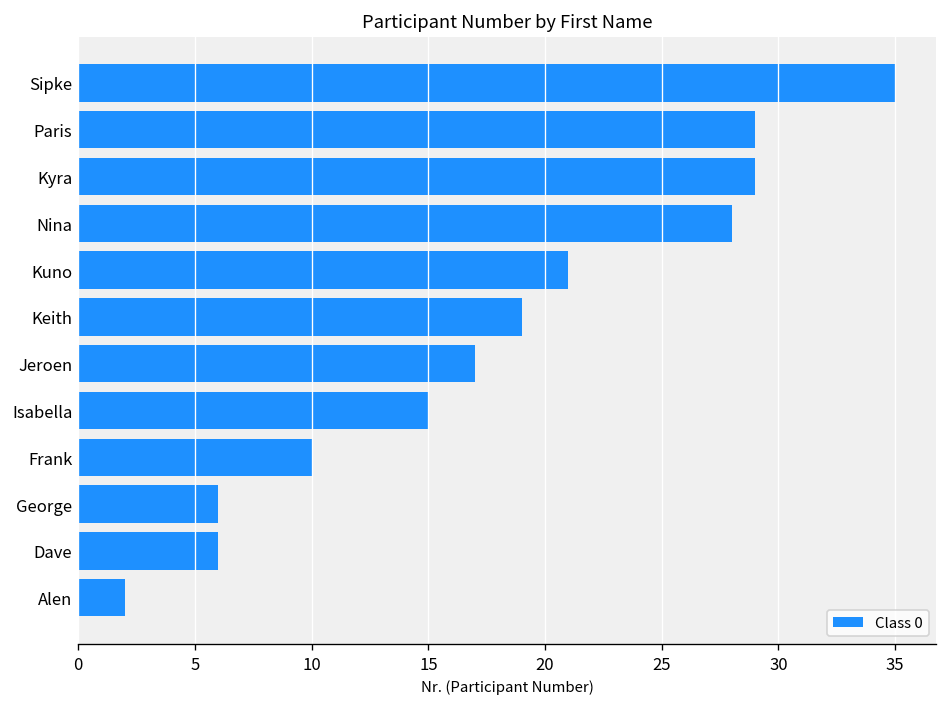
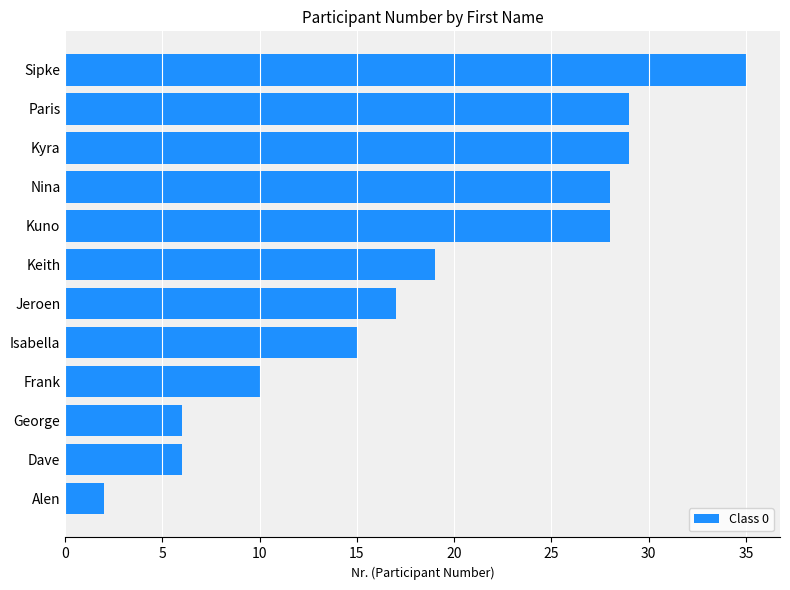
  {
    "Sipke": 35,
    "Paris": 29,
    "Kyra": 29,
    "Nina": 28,
-   "Kuno": 21,
+   "Kuno": 28,
    "Keith": 19,
    "Jeroen": 17,
    "Isabella": 15,
    "Frank": 10,
    "George": 6,
    "Dave": 6,
    "Alen": 2
  }
